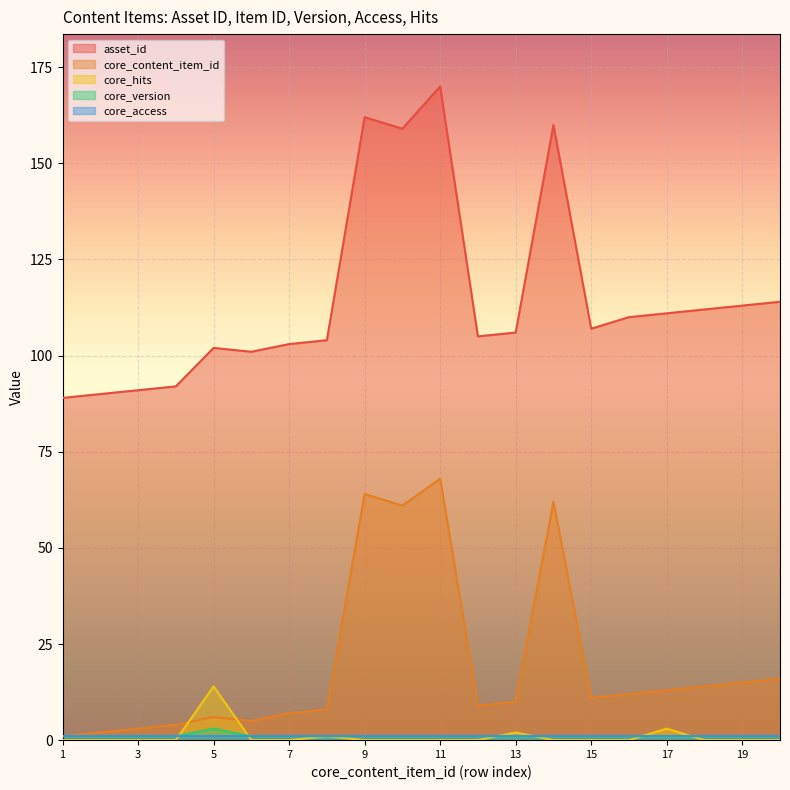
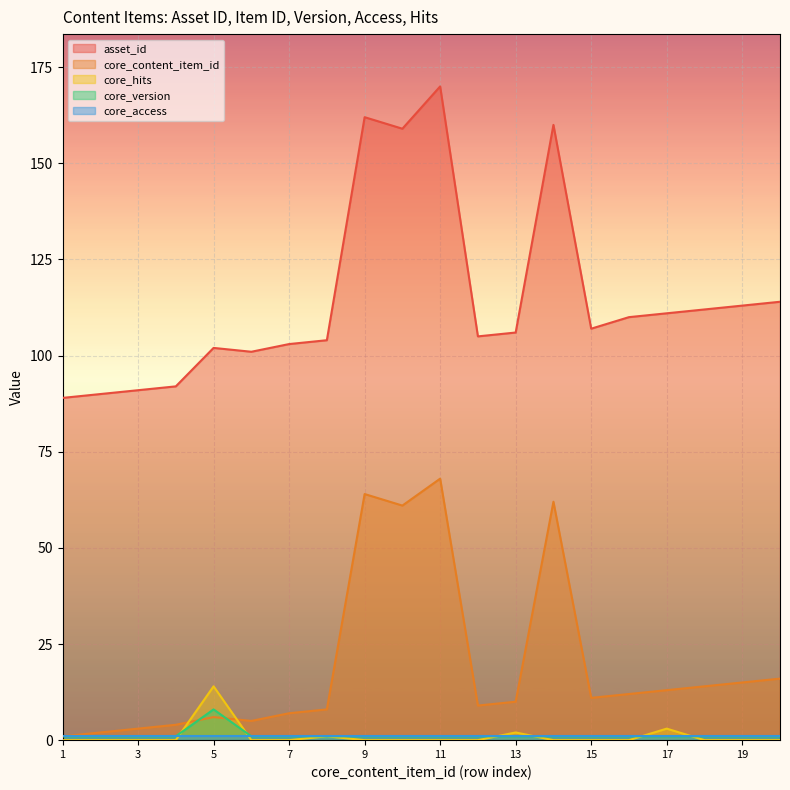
  {
    "core_version": {
-     "5": 3
+     "5": 8
    },
    "core_access": {
      "5": 1
    }
  }
